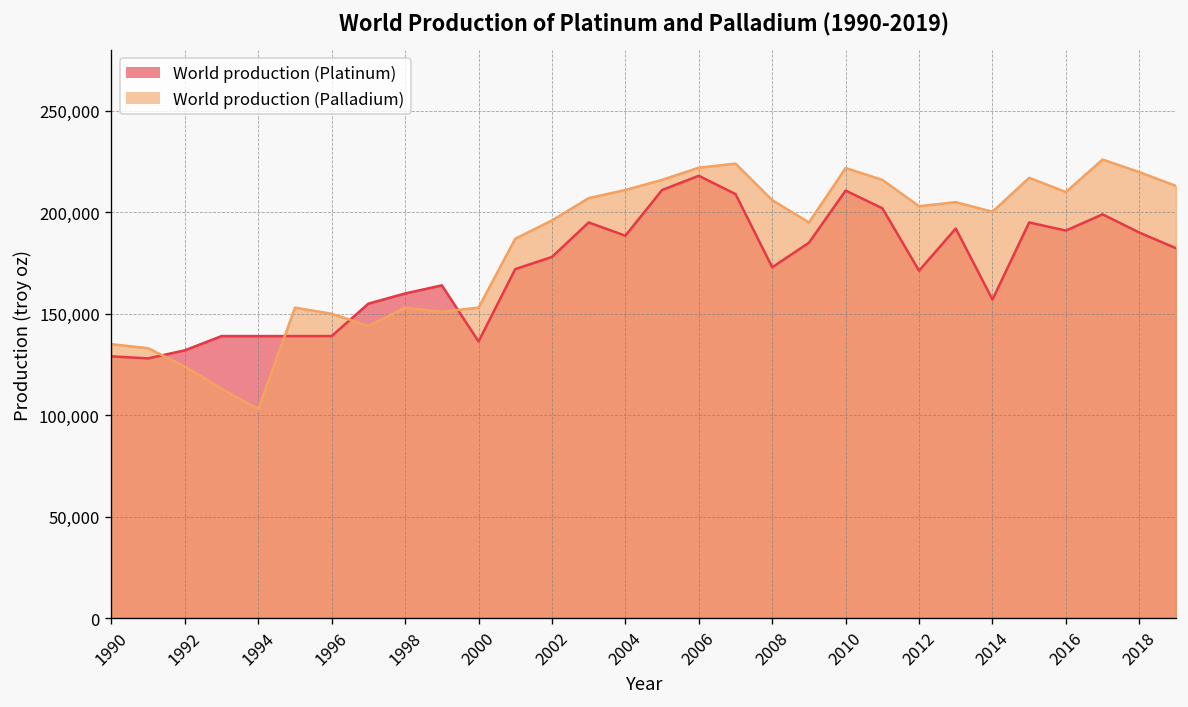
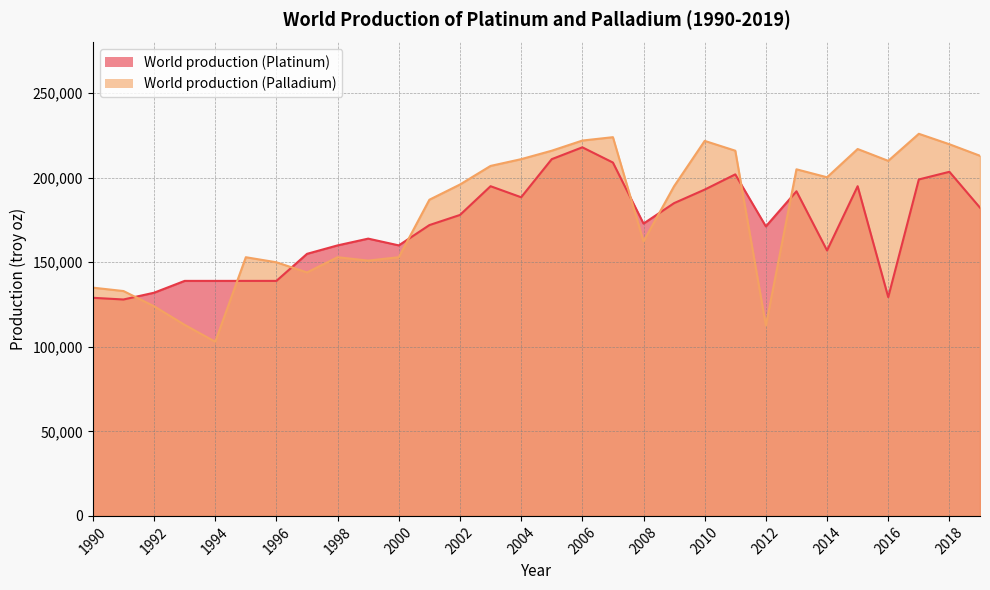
  {
    "World production (Platinum)": {
      "1990": "129,000",
      "1992": "132,000",
      "1994": "139,000",
      "1996": "139,000",
      "1998": "160,000",
-     "2000": "136,000",
+     "2000": "160,000",
      "2002": "178,000",
      "2004": "188,000",
      "2006": "218,000",
      "2008": "173,000",
-     "2010": "211,000",
+     "2010": "193,000",
      "2012": "171,000",
      "2014": "157,000",
-     "2016": "191,000",
-     "2018": "190,000"
+     "2016": "129,000",
+     "2018": "204,000"
    },
    "World production (Palladium)": {
      "1990": "135,000",
      "1992": "124,000",
      "1994": "103,000",
      "1996": "150,000",
      "1998": "153,000",
      "2000": "153,000",
      "2002": "196,000",
      "2004": "211,000",
      "2006": "222,000",
-     "2008": "206,000",
+     "2008": "162,000",
      "2010": "222,000",
-     "2012": "203,000",
+     "2012": "113,000",
      "2014": "200,000",
      "2016": "210,000",
      "2018": "220,000"
    }
  }
